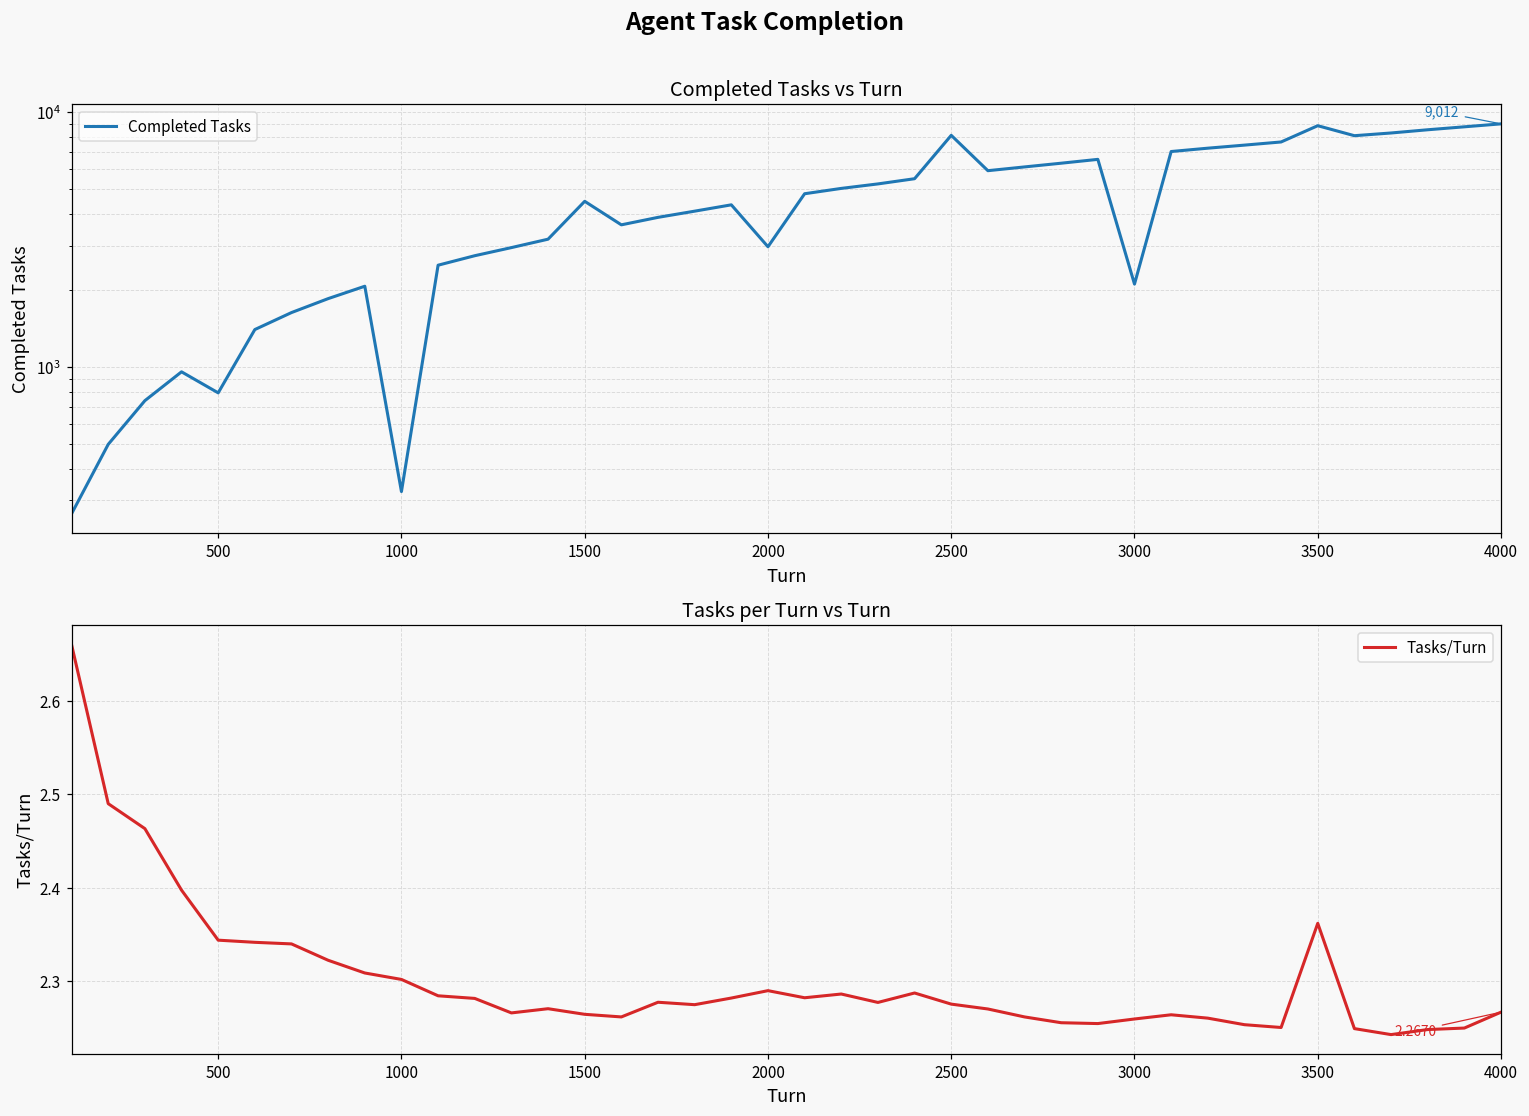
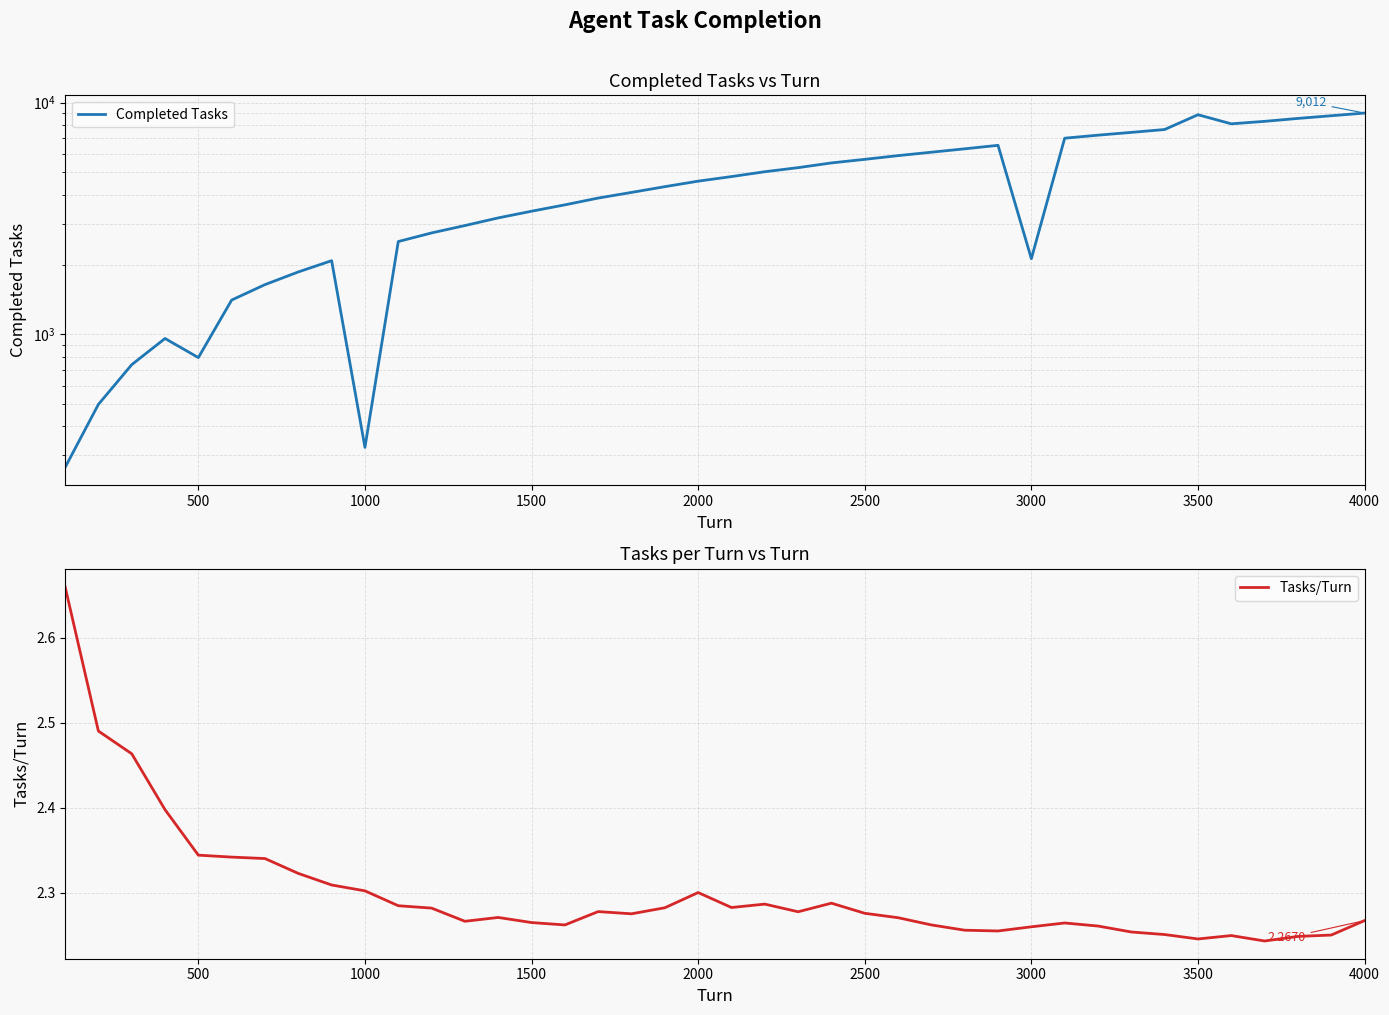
  {
    "Completed Tasks vs Turn": {
      "500": 790,
      "1000": 330,
-     "1500": 4500,
-     "2000": 3000,
-     "2500": 8100,
+     "1500": 3400,
+     "2000": 4600,
+     "2500": 5700,
      "3000": 2100,
      "3500": 8900
    },
    "Tasks per Turn vs Turn": {
      "500": 2.34,
      "1000": 2.30,
      "1500": 2.26,
-     "2000": 2.29,
+     "2000": 2.30,
      "2500": 2.28,
      "3000": 2.26,
-     "3500": 2.36,
+     "3500": 2.25,
      "4000": 2.27
    }
  }
